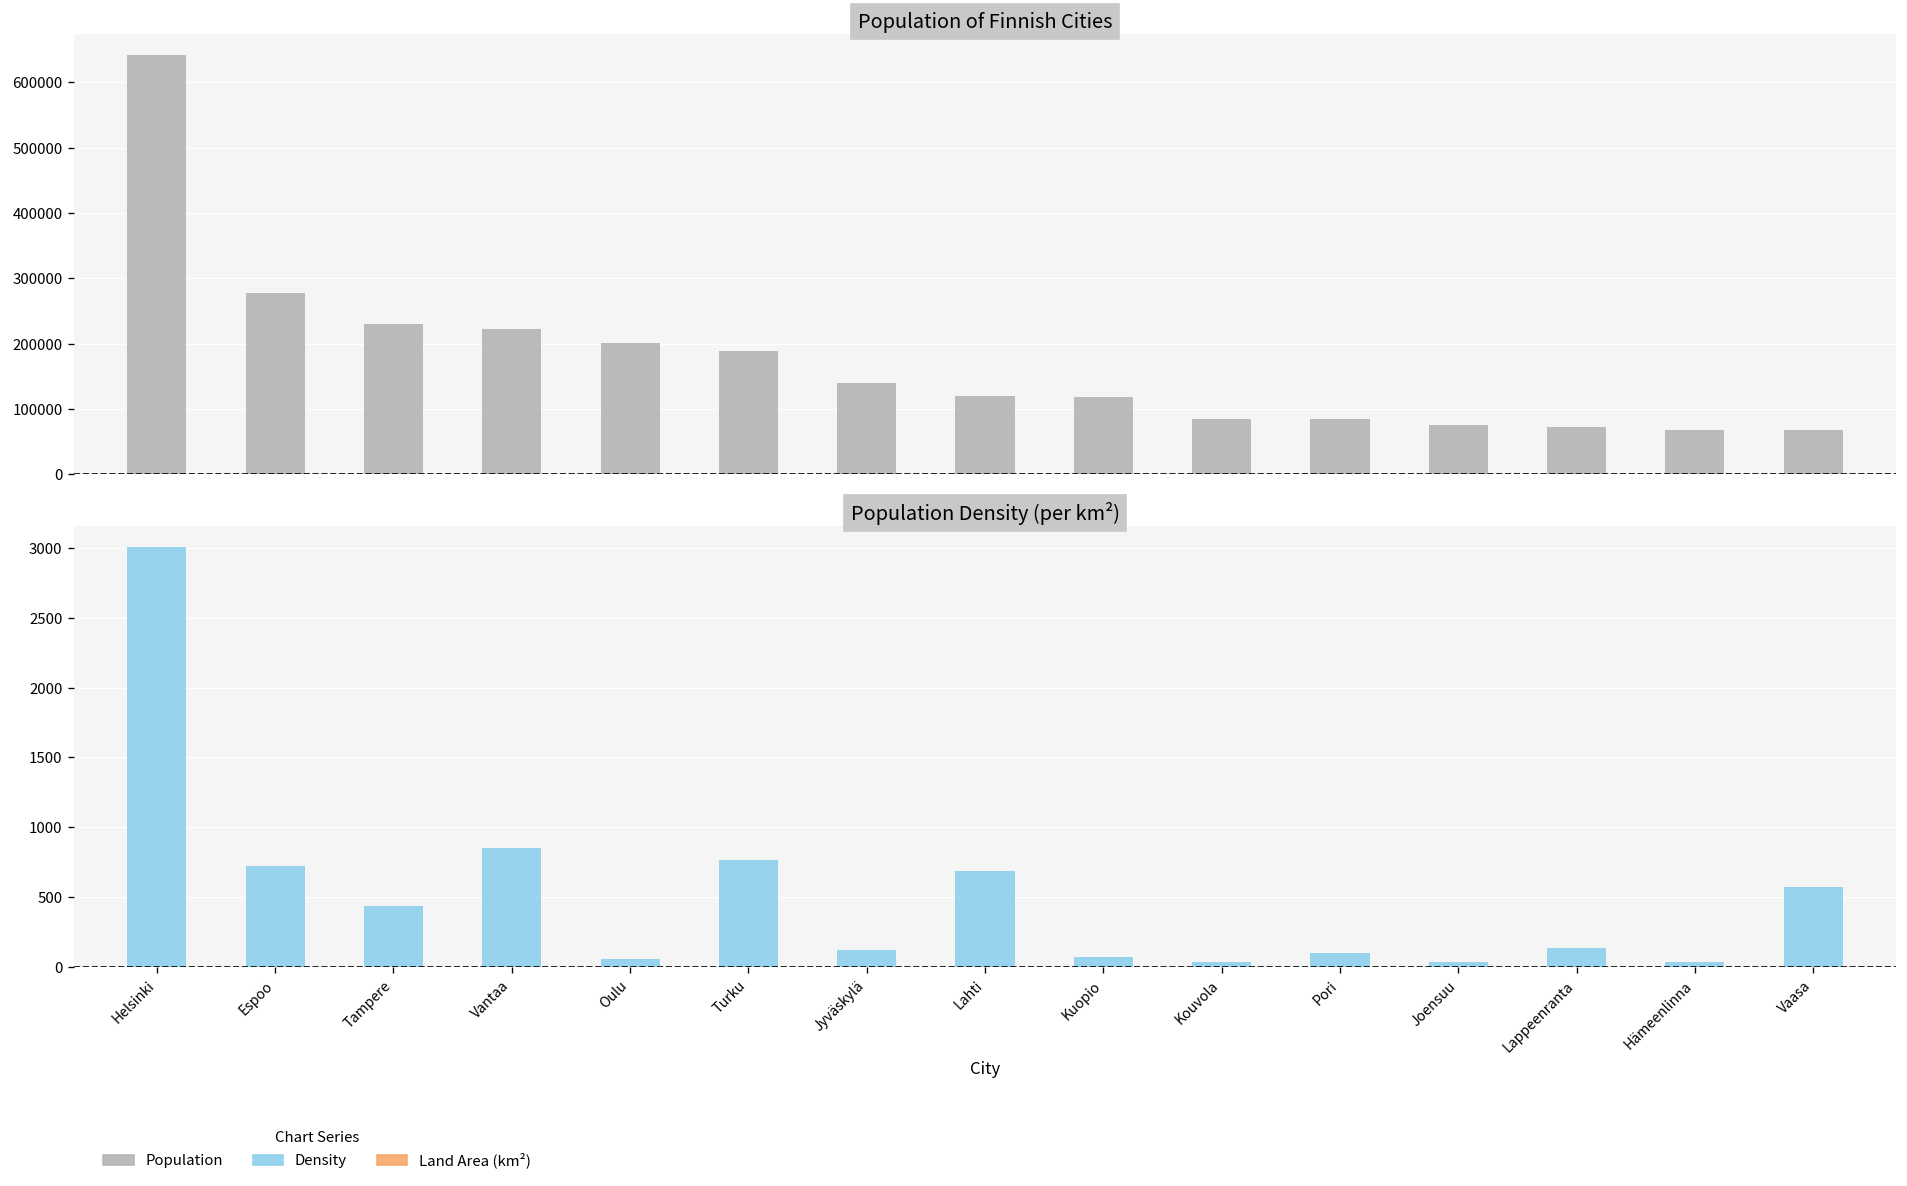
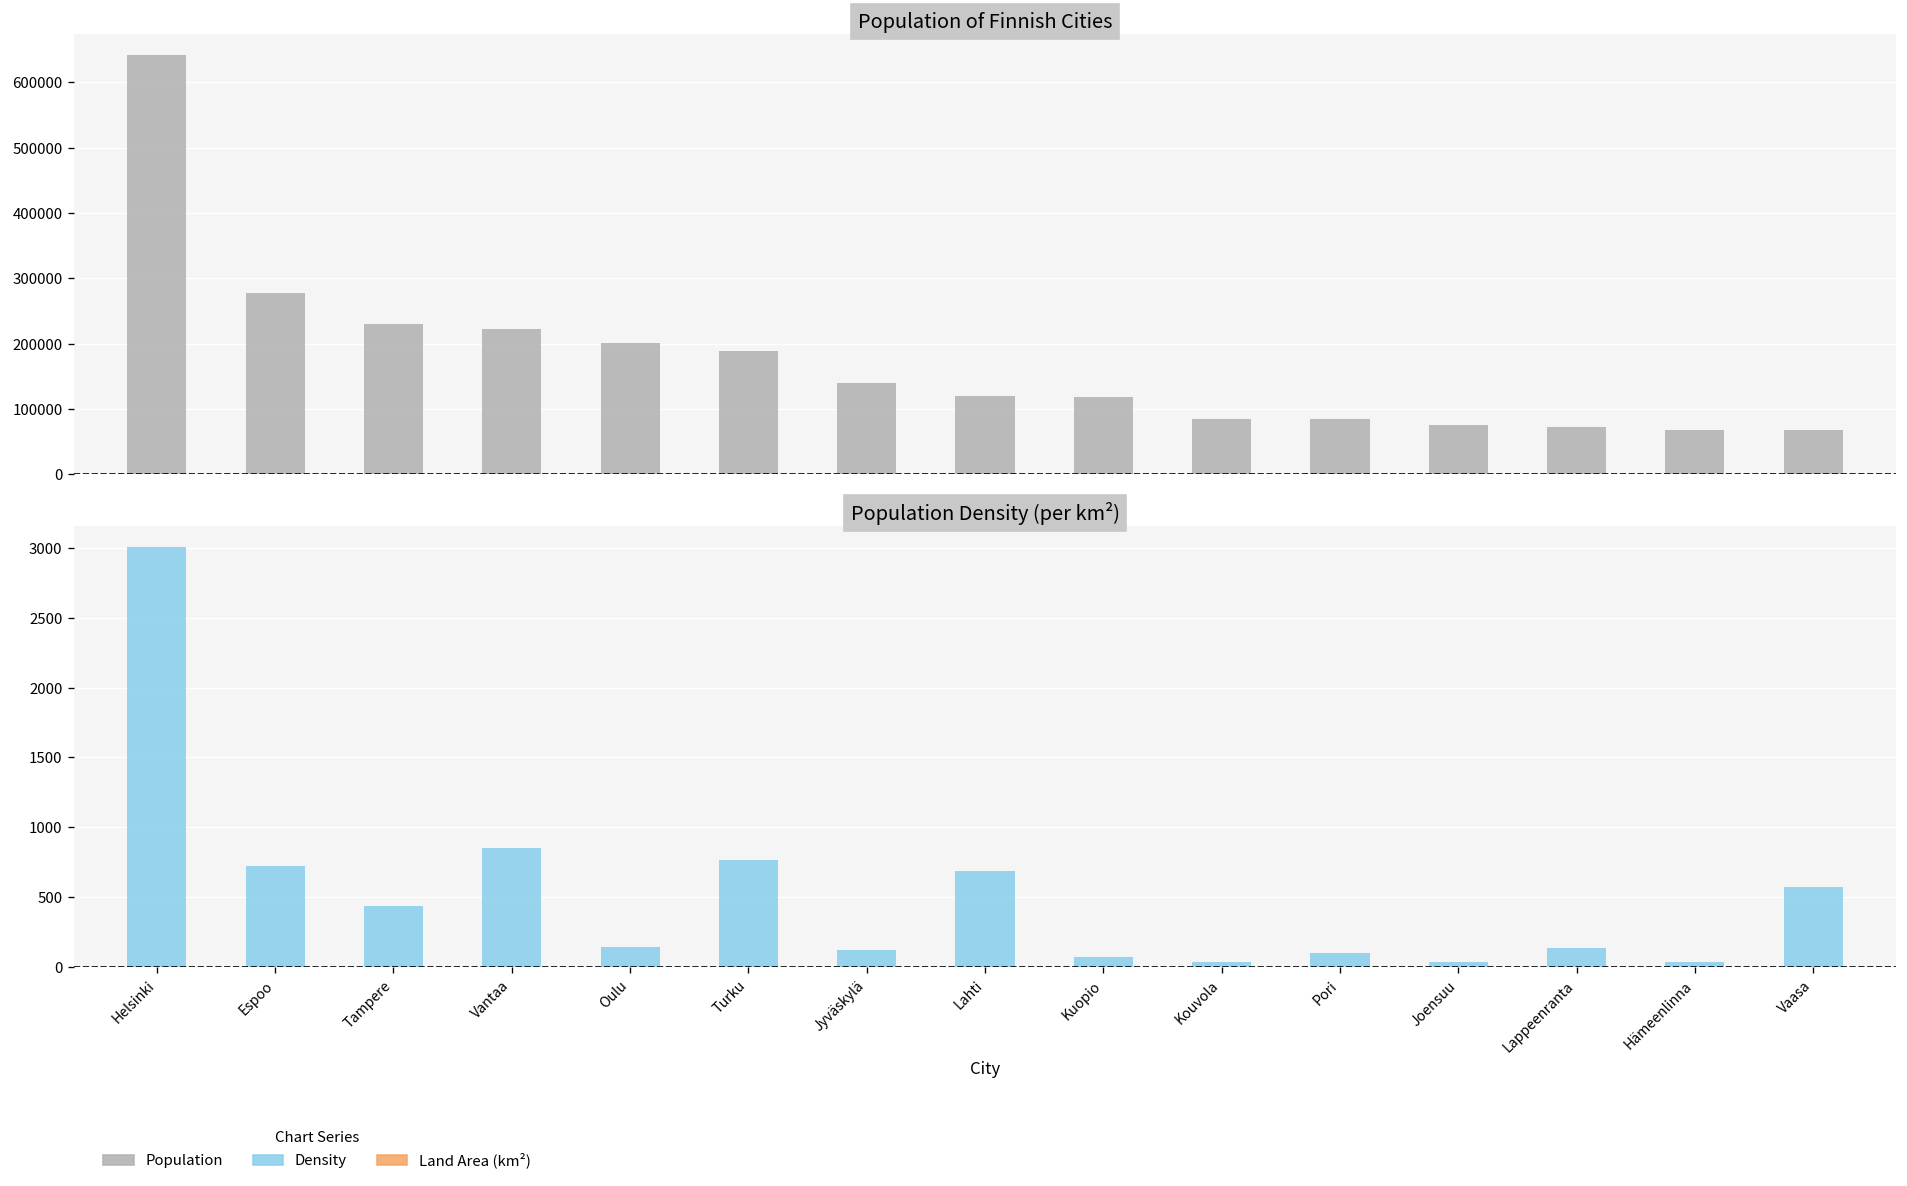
  {
    "Population Density (per km²)": {
      "Helsinki": 3000,
      "Espoo": 720,
      "Tampere": 440,
      "Vantaa": 850,
-     "Oulu": 50,
+     "Oulu": 140,
      "Turku": 770,
      "Jyväskylä": 120,
      "Lahti": 690,
      "Kuopio": 70,
      "Kouvola": 30,
      "Pori": 100,
      "Joensuu": 30,
      "Lappeenranta": 140,
      "Hämeenlinna": 40,
      "Vaasa": 570
    }
  }
